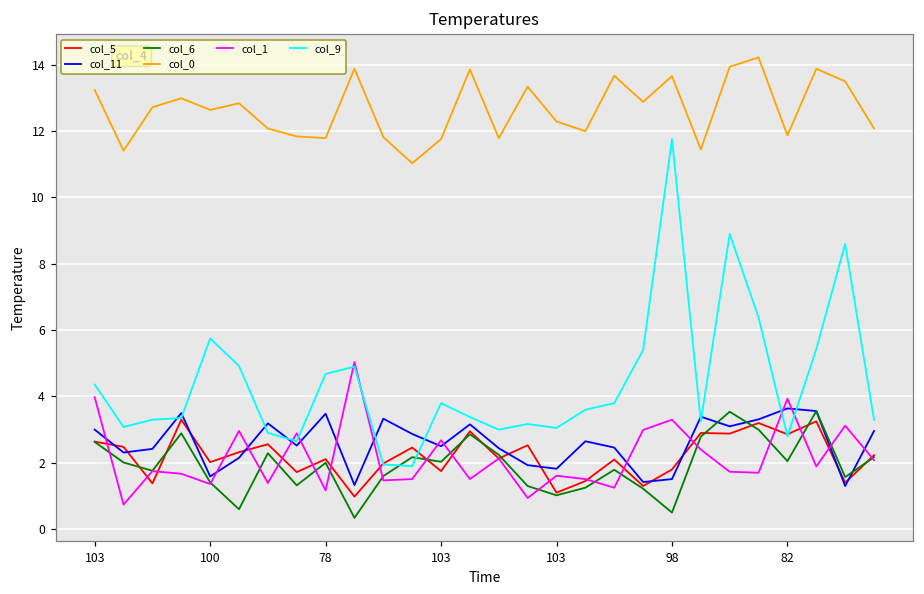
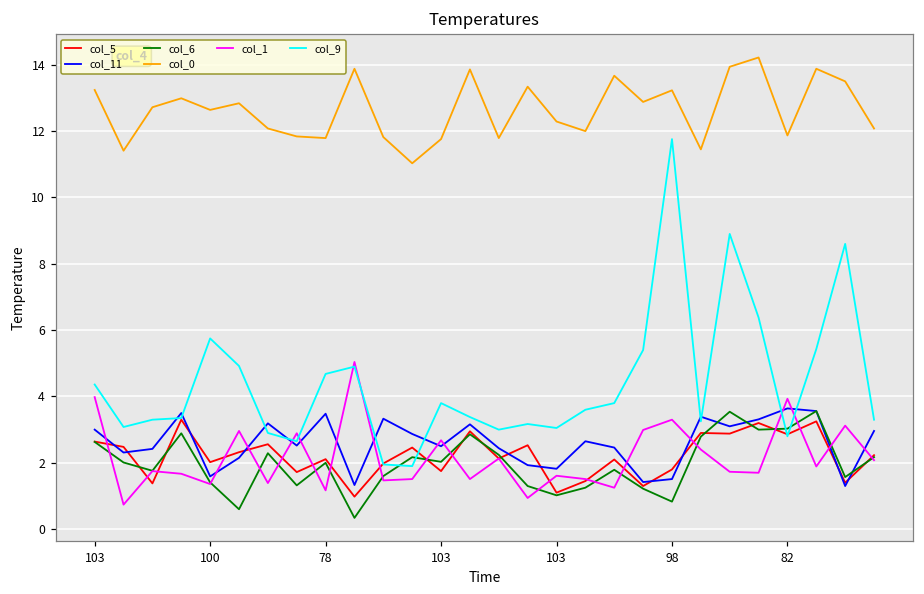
  {
    "col_5": {
      "100": 2.0,
      "78": 2.1,
      "98": 1.8
    },
    "col_11": {
      "100": 1.6,
      "78": 3.5,
      "98": 1.5,
      "82": 3.6
    },
    "col_6": {
      "78": 2.0,
-     "98": 0.5,
-     "82": 2.1
+     "98": 0.8,
+     "82": 3.0
    },
    "col_0": {
      "100": 12.6,
      "78": 11.8,
-     "98": 13.7,
+     "98": 13.2,
      "82": 11.9
    },
    "col_1": {
      "78": 1.2,
      "98": 3.3,
      "82": 3.9
    },
    "col_9": {
      "100": 5.8,
      "78": 4.7,
      "98": 11.8
    }
  }
